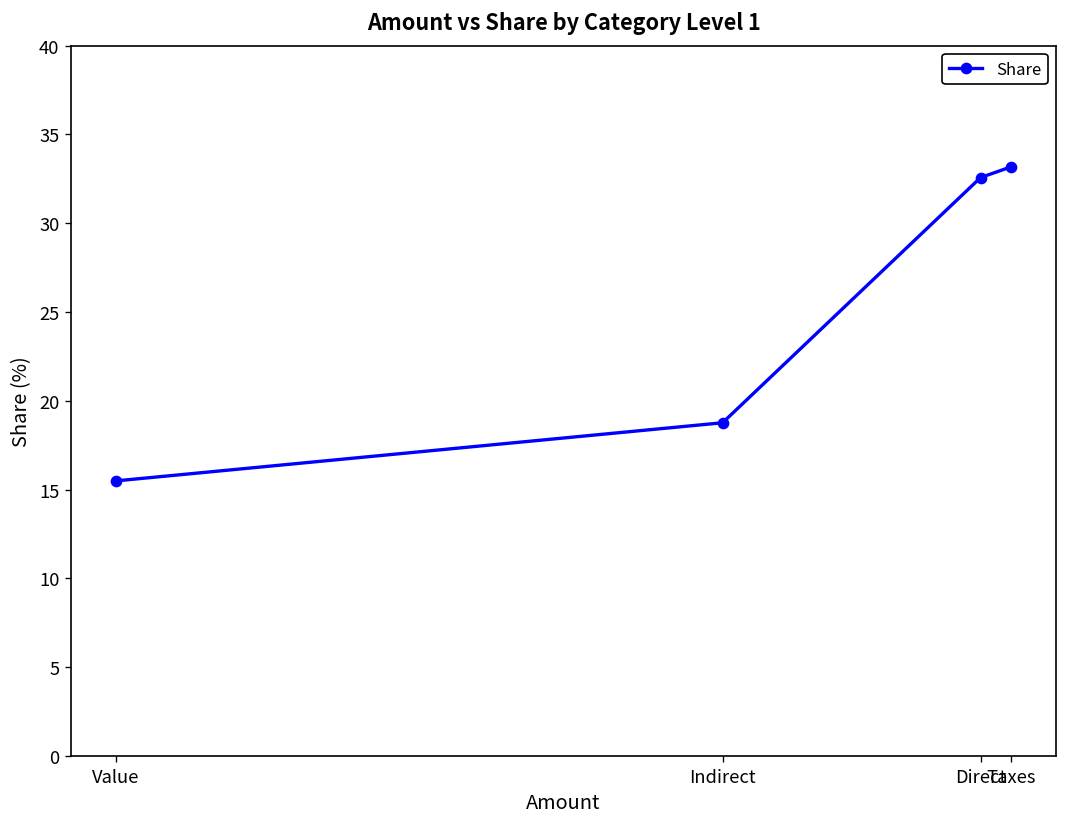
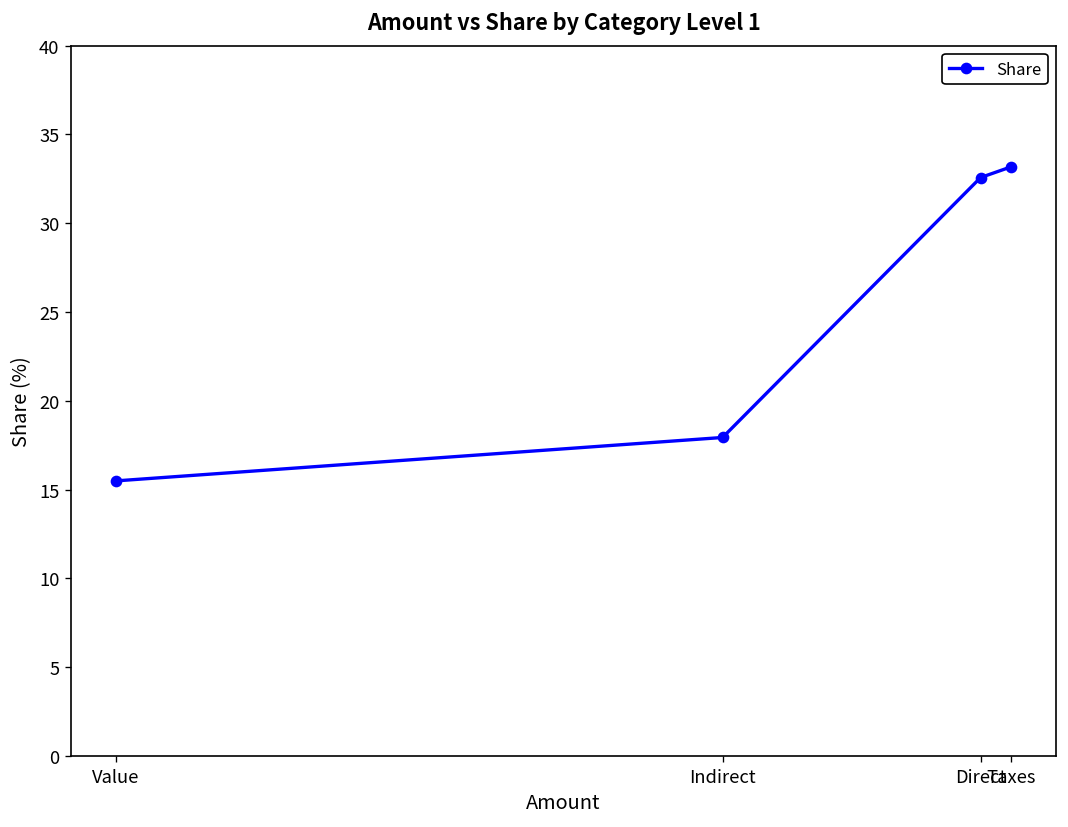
  {
    "Value": 15.5,
-   "Indirect": 18.8
+   "Indirect": 17.9
  }
